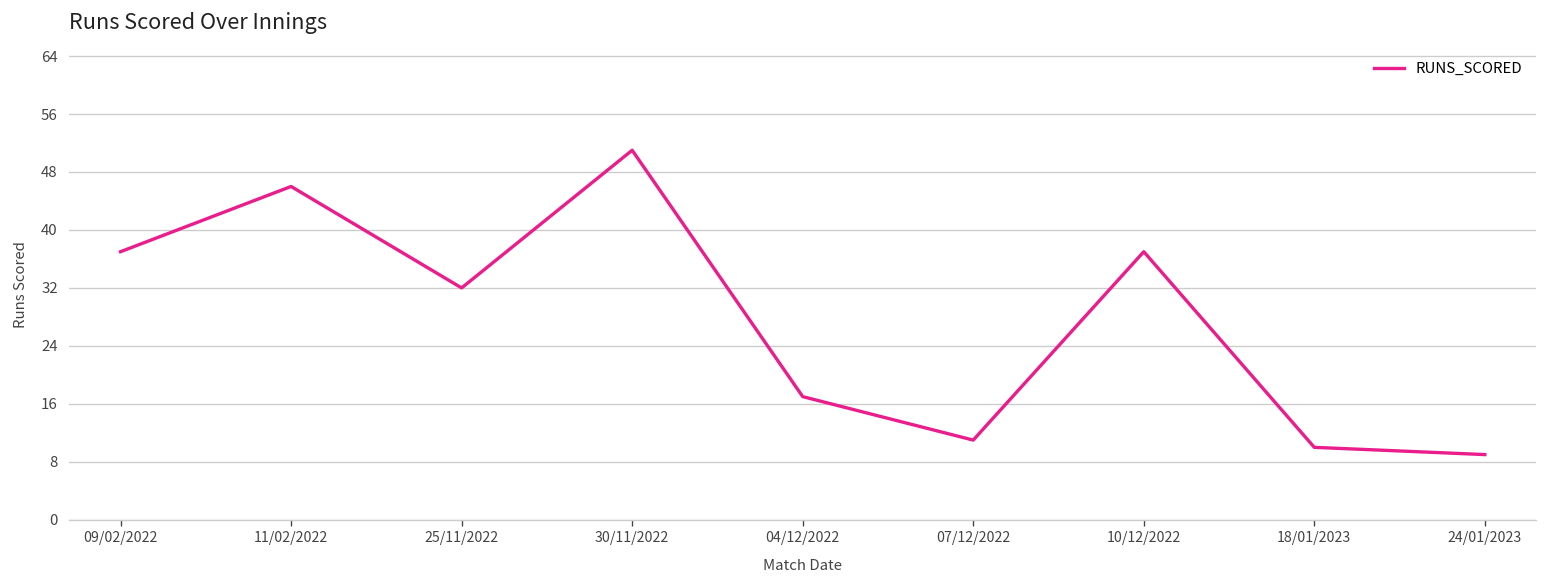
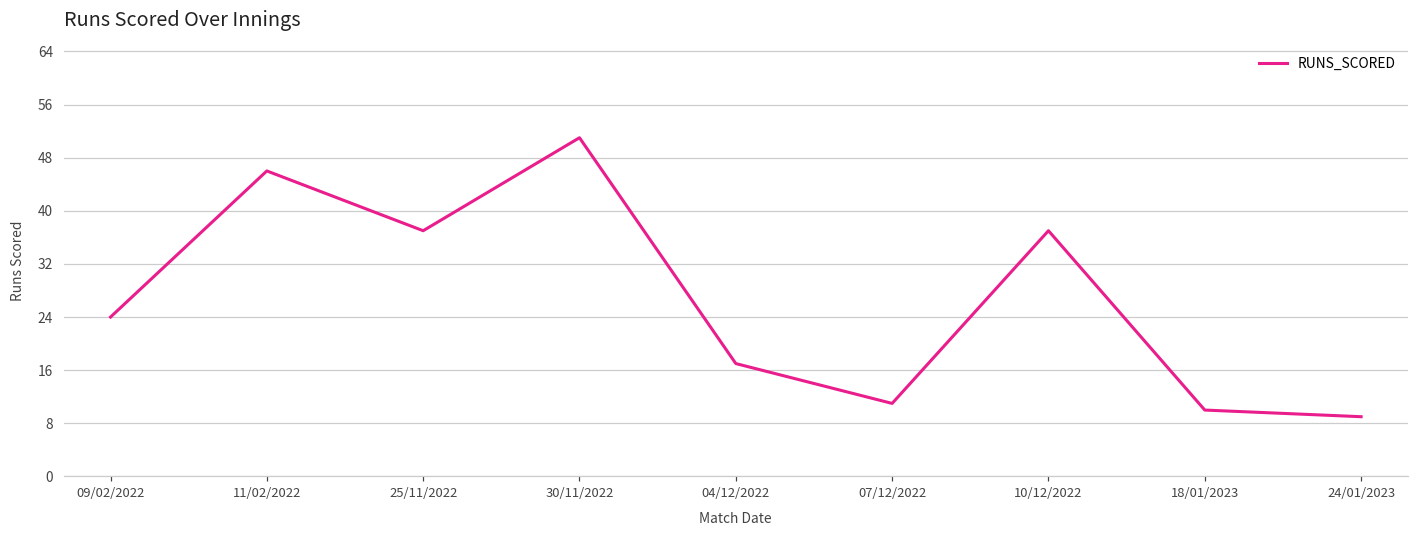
  {
-   "09/02/2022": 37,
+   "09/02/2022": 24,
    "11/02/2022": 46,
-   "25/11/2022": 32,
+   "25/11/2022": 37,
    "30/11/2022": 51,
    "04/12/2022": 17,
    "07/12/2022": 11,
    "10/12/2022": 37,
    "18/01/2023": 10,
    "24/01/2023": 9
  }
